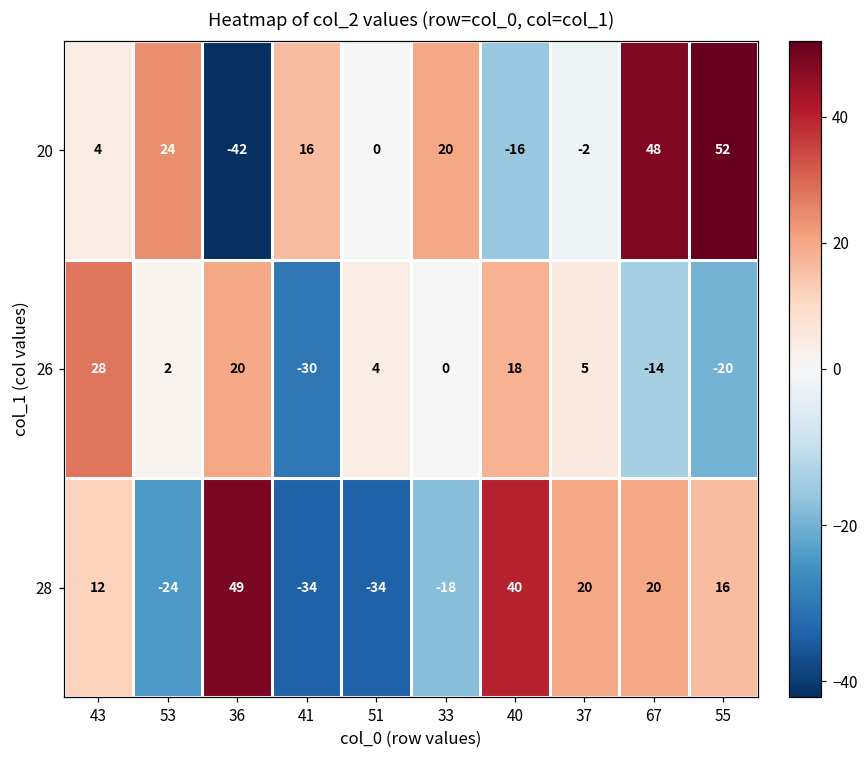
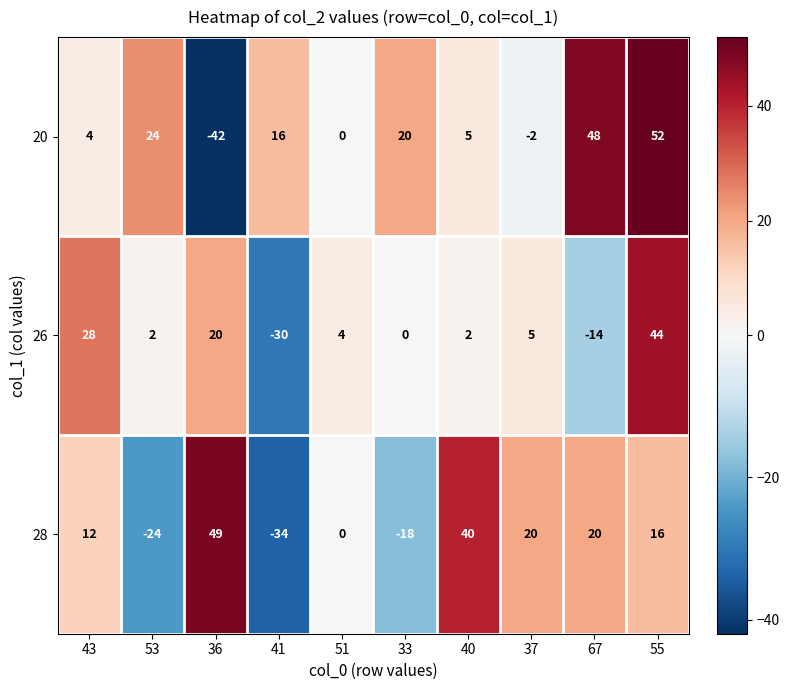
  {
    "20": {
      "43": 4,
      "53": 24,
      "36": -42,
      "41": 16,
      "51": 0,
      "33": 20,
-     "40": -16,
+     "40": 5,
      "37": -2,
      "67": 48,
      "55": 52
    },
    "26": {
      "43": 28,
      "53": 2,
      "36": 20,
      "41": -30,
      "51": 4,
      "33": 0,
-     "40": 18,
+     "40": 2,
      "37": 5,
      "67": -14,
-     "55": -20
+     "55": 44
    },
    "28": {
      "43": 12,
      "53": -24,
      "36": 49,
      "41": -34,
-     "51": -34,
+     "51": 0,
      "33": -18,
      "40": 40,
      "37": 20,
      "67": 20,
      "55": 16
    }
  }
